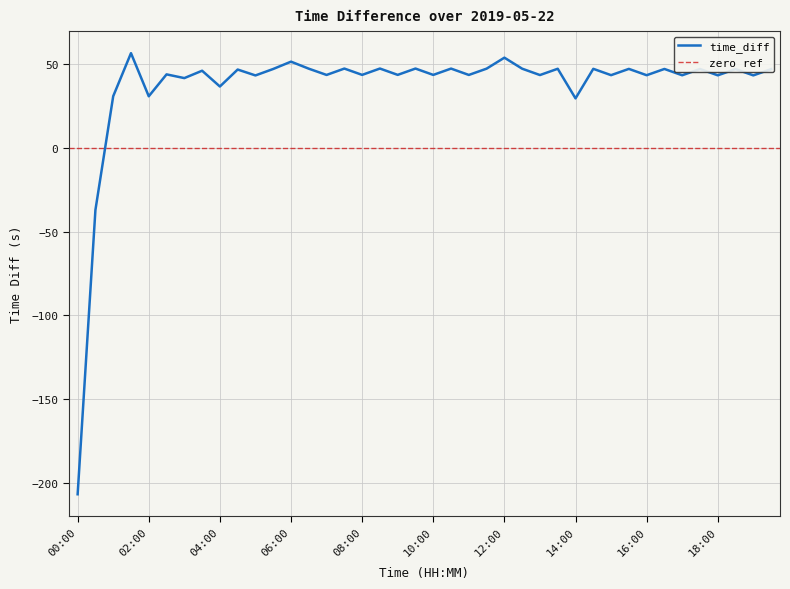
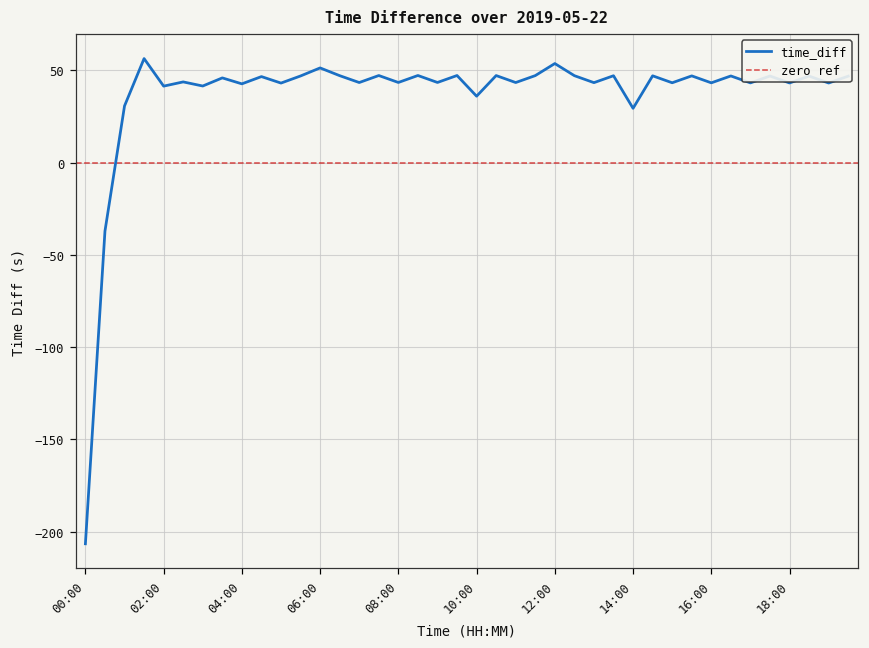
  {
    "00:00": -207,
-   "02:00": 31,
-   "04:00": 36,
+   "02:00": 41,
+   "04:00": 43,
    "06:00": 51,
    "08:00": 43,
-   "10:00": 43,
+   "10:00": 36,
    "12:00": 54,
    "14:00": 29,
    "16:00": 43,
    "18:00": 43
  }
